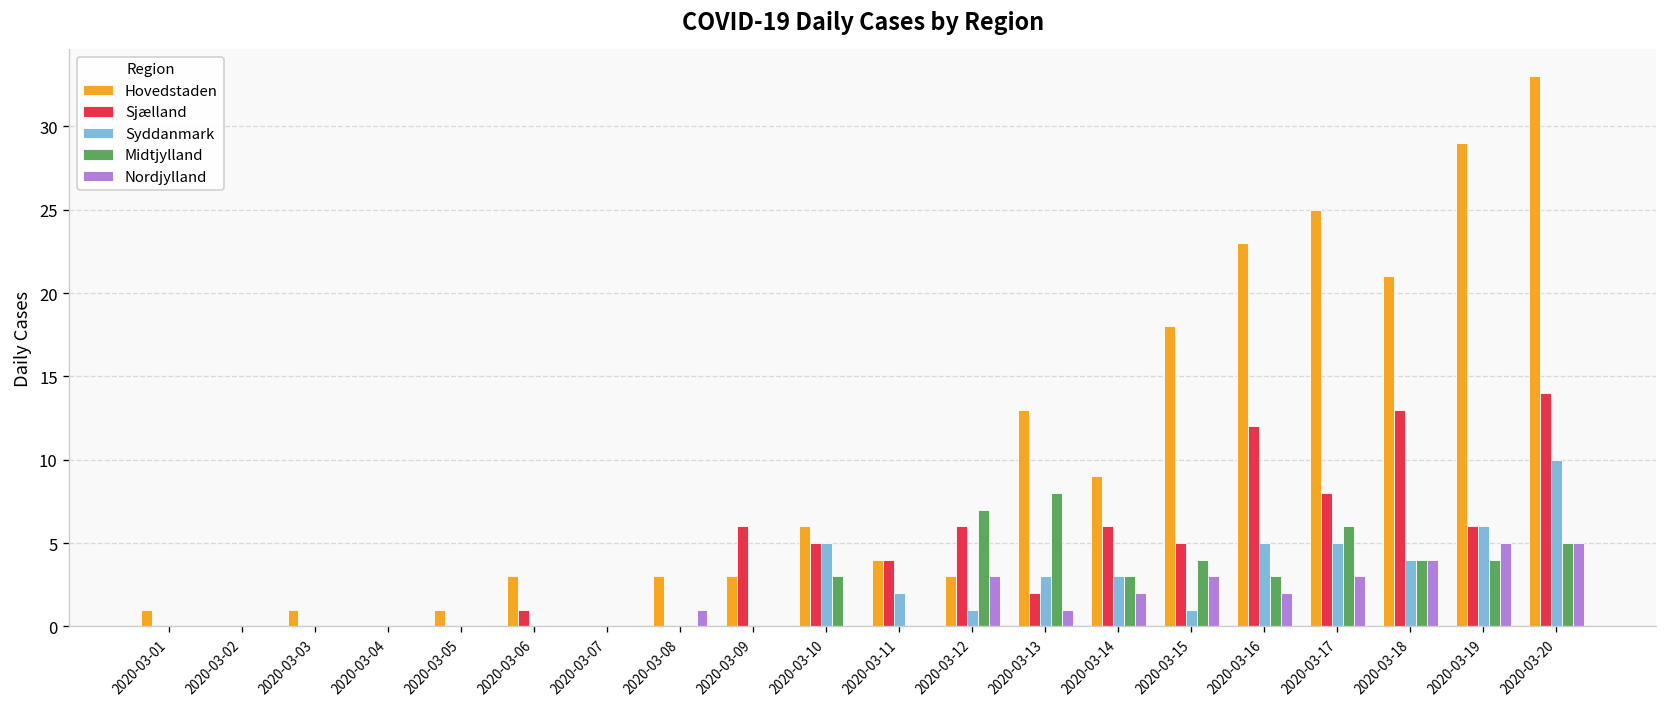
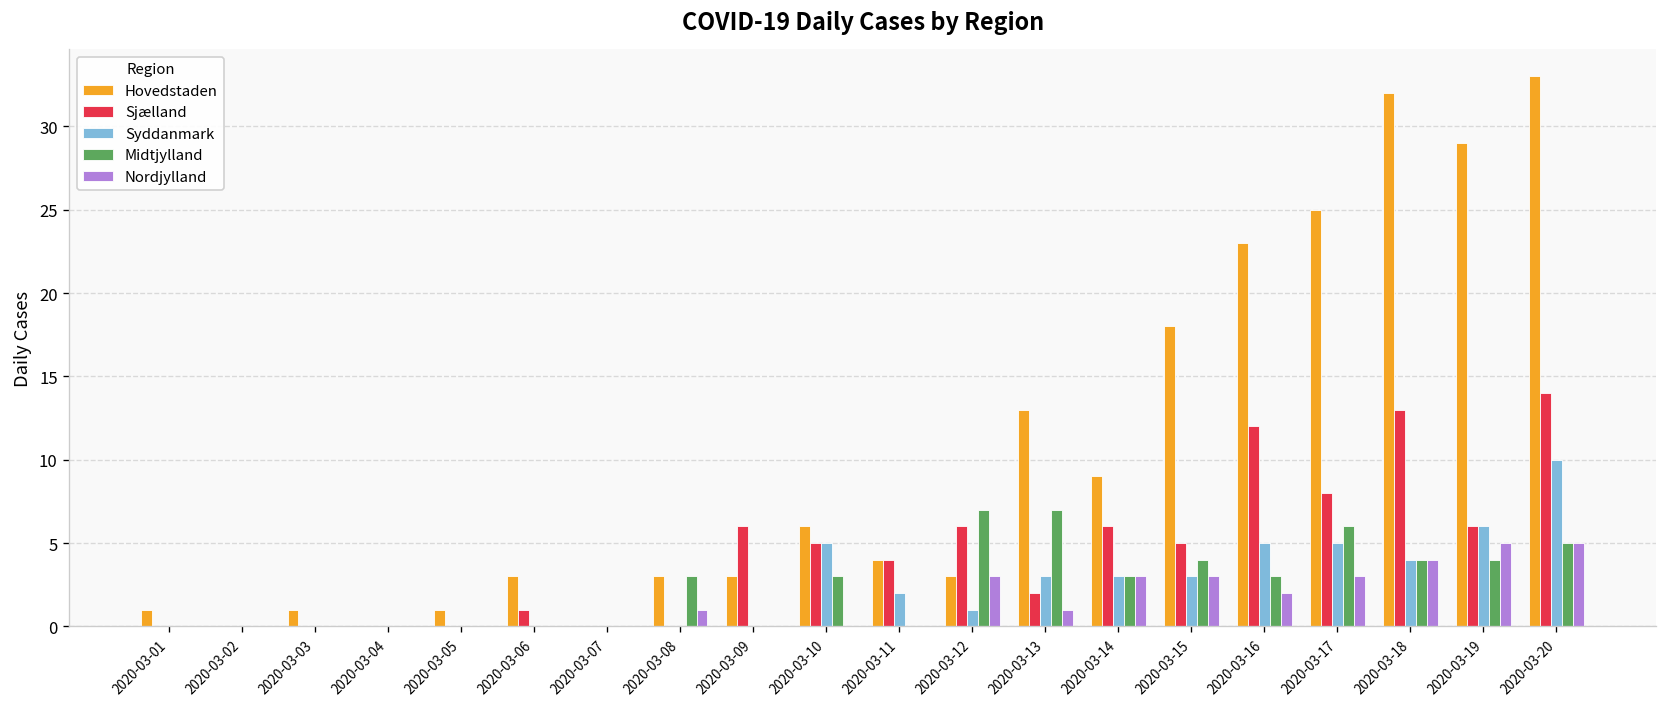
  {
    "Hovedstaden": {
      "2020-03-01": 1,
      "2020-03-02": 0,
      "2020-03-03": 1,
      "2020-03-04": 0,
      "2020-03-05": 1,
      "2020-03-06": 3,
      "2020-03-07": 0,
      "2020-03-08": 3,
      "2020-03-09": 3,
      "2020-03-10": 6,
      "2020-03-11": 4,
      "2020-03-12": 3,
      "2020-03-13": 13,
      "2020-03-14": 9,
      "2020-03-15": 18,
      "2020-03-16": 23,
      "2020-03-17": 25,
-     "2020-03-18": 21,
+     "2020-03-18": 32,
      "2020-03-19": 29,
      "2020-03-20": 33
    },
    "Sjælland": {
      "2020-03-01": 0,
      "2020-03-02": 0,
      "2020-03-03": 0,
      "2020-03-04": 0,
      "2020-03-05": 0,
      "2020-03-06": 1,
      "2020-03-07": 0,
      "2020-03-08": 0,
      "2020-03-09": 6,
      "2020-03-10": 5,
      "2020-03-11": 4,
      "2020-03-12": 6,
      "2020-03-13": 2,
      "2020-03-14": 6,
      "2020-03-15": 5,
      "2020-03-16": 12,
      "2020-03-17": 8,
      "2020-03-18": 13,
      "2020-03-19": 6,
      "2020-03-20": 14
    },
    "Syddanmark": {
      "2020-03-01": 0,
      "2020-03-02": 0,
      "2020-03-03": 0,
      "2020-03-04": 0,
      "2020-03-05": 0,
      "2020-03-06": 0,
      "2020-03-07": 0,
      "2020-03-08": 0,
      "2020-03-09": 0,
      "2020-03-10": 5,
      "2020-03-11": 2,
      "2020-03-12": 1,
      "2020-03-13": 3,
      "2020-03-14": 3,
-     "2020-03-15": 1,
+     "2020-03-15": 3,
      "2020-03-16": 5,
      "2020-03-17": 5,
      "2020-03-18": 4,
      "2020-03-19": 6,
      "2020-03-20": 10
    },
    "Midtjylland": {
      "2020-03-01": 0,
      "2020-03-02": 0,
      "2020-03-03": 0,
      "2020-03-04": 0,
      "2020-03-05": 0,
      "2020-03-06": 0,
      "2020-03-07": 0,
-     "2020-03-08": 0,
+     "2020-03-08": 3,
      "2020-03-09": 0,
      "2020-03-10": 3,
      "2020-03-11": 0,
      "2020-03-12": 7,
-     "2020-03-13": 8,
+     "2020-03-13": 7,
      "2020-03-14": 3,
      "2020-03-15": 4,
      "2020-03-16": 3,
      "2020-03-17": 6,
      "2020-03-18": 4,
      "2020-03-19": 4,
      "2020-03-20": 5
    },
    "Nordjylland": {
      "2020-03-01": 0,
      "2020-03-02": 0,
      "2020-03-03": 0,
      "2020-03-04": 0,
      "2020-03-05": 0,
      "2020-03-06": 0,
      "2020-03-07": 0,
      "2020-03-08": 1,
      "2020-03-09": 0,
      "2020-03-10": 0,
      "2020-03-11": 0,
      "2020-03-12": 3,
      "2020-03-13": 1,
-     "2020-03-14": 2,
+     "2020-03-14": 3,
      "2020-03-15": 3,
      "2020-03-16": 2,
      "2020-03-17": 3,
      "2020-03-18": 4,
      "2020-03-19": 5,
      "2020-03-20": 5
    }
  }
